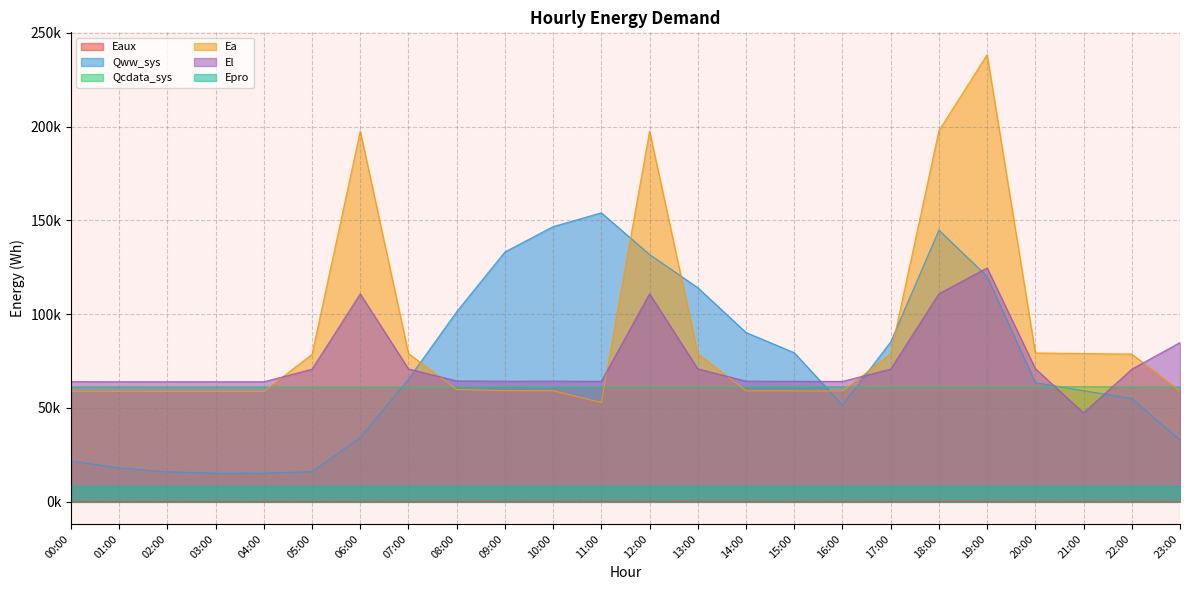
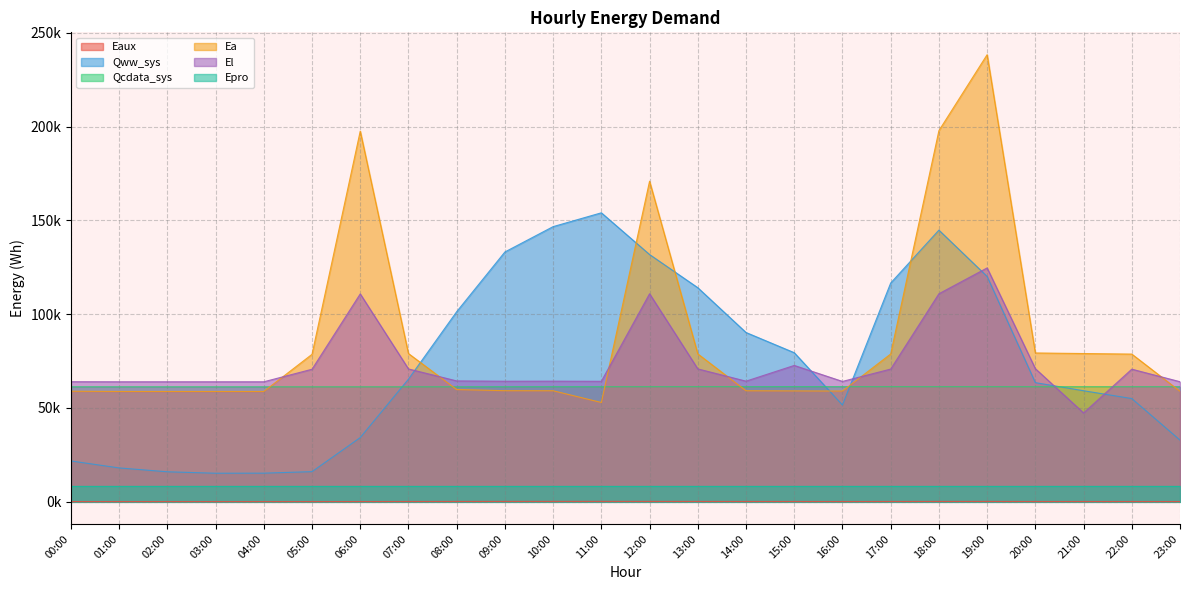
  {
    "Eaux": {
      "00:00": 0,
      "01:00": 0,
      "02:00": 0,
      "03:00": 0,
      "04:00": 0,
      "05:00": 0,
      "06:00": 0,
      "07:00": 0,
      "08:00": 0,
      "09:00": 0,
      "10:00": 0,
      "11:00": 0,
      "12:00": 0,
      "13:00": 0,
      "14:00": 0,
      "15:00": 0,
      "16:00": 0,
      "17:00": 0,
      "18:00": 0,
      "19:00": 0,
      "20:00": 0,
      "21:00": 0,
      "22:00": 0,
      "23:00": 0
    },
    "Qww_sys": {
      "00:00": 22000,
      "01:00": 18000,
      "02:00": 16000,
      "03:00": 15000,
      "04:00": 15000,
      "05:00": 16000,
      "06:00": 34000,
      "07:00": 65000,
      "08:00": 101000,
      "09:00": 133000,
      "10:00": 147000,
      "11:00": 154000,
      "12:00": 132000,
      "13:00": 114000,
      "14:00": 90000,
      "15:00": 79000,
      "16:00": 52000,
-     "17:00": 85000,
+     "17:00": 117000,
      "18:00": 145000,
      "19:00": 120000,
      "20:00": 63000,
      "21:00": 59000,
      "22:00": 55000,
      "23:00": 33000
    },
    "Ea": {
      "00:00": 59000,
      "01:00": 59000,
      "02:00": 59000,
      "03:00": 59000,
      "04:00": 59000,
      "05:00": 79000,
      "06:00": 198000,
      "07:00": 79000,
      "08:00": 60000,
      "09:00": 59000,
      "10:00": 59000,
      "11:00": 53000,
-     "12:00": 198000,
+     "12:00": 171000,
      "13:00": 79000,
      "14:00": 59000,
      "15:00": 59000,
      "16:00": 59000,
      "17:00": 79000,
      "18:00": 198000,
      "19:00": 238000,
      "20:00": 79000,
      "21:00": 79000,
      "22:00": 79000,
      "23:00": 59000
    },
    "El": {
      "00:00": 64000,
      "01:00": 64000,
      "02:00": 64000,
      "03:00": 64000,
      "04:00": 64000,
      "05:00": 71000,
      "06:00": 111000,
      "07:00": 71000,
      "08:00": 64000,
      "09:00": 64000,
      "10:00": 64000,
      "11:00": 64000,
      "12:00": 111000,
      "13:00": 71000,
      "14:00": 64000,
-     "15:00": 64000,
+     "15:00": 73000,
      "16:00": 64000,
      "17:00": 71000,
      "18:00": 111000,
      "19:00": 125000,
      "20:00": 71000,
      "21:00": 47000,
      "22:00": 71000,
-     "23:00": 85000
+     "23:00": 64000
    }
  }
